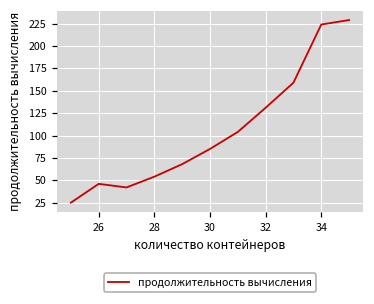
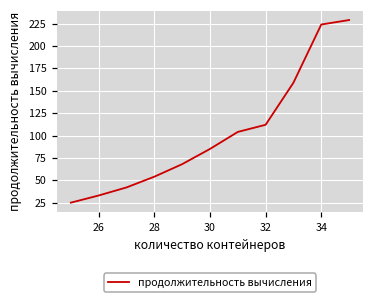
  {
-   "26": 50,
+   "26": 30,
    "28": 50,
    "30": 90,
-   "32": 130,
+   "32": 110,
    "34": 220
  }
